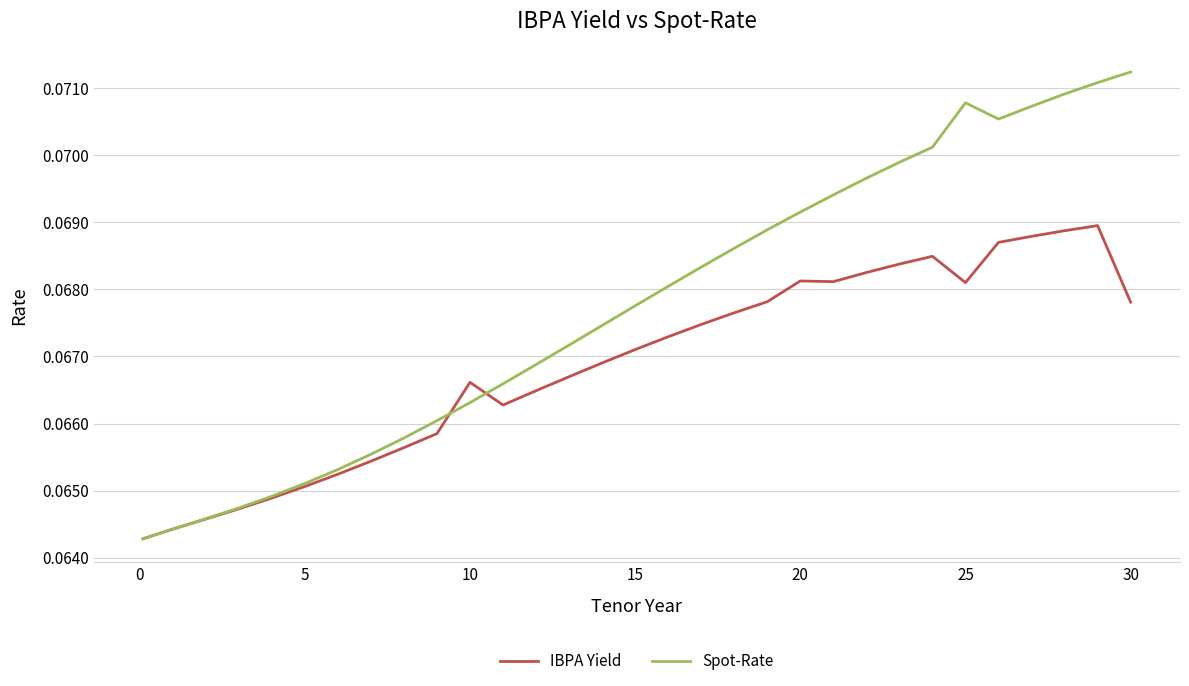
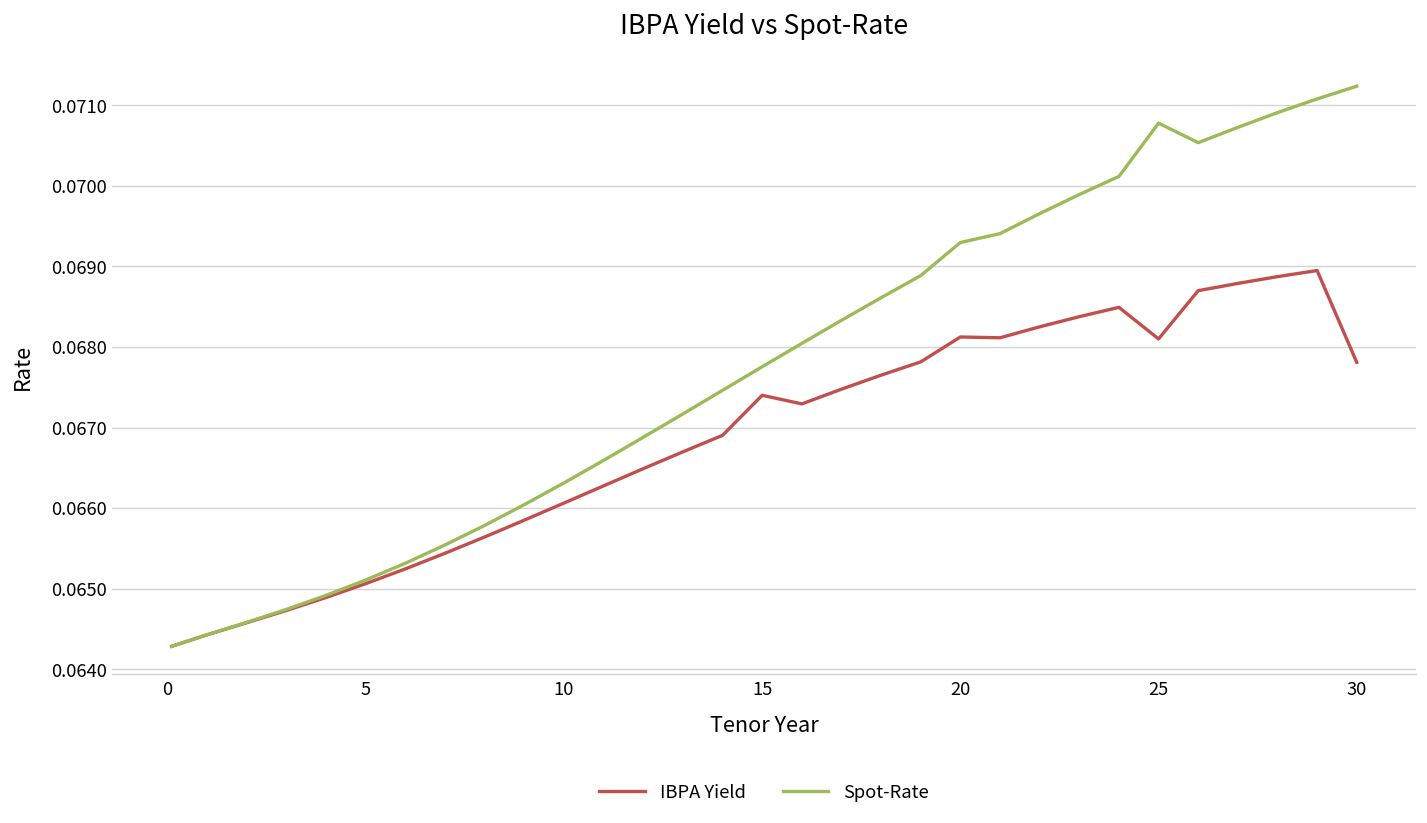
  {
    "IBPA Yield": {
      "5": 0.0651,
-     "10": 0.0666,
-     "15": 0.0671,
+     "10": 0.0661,
+     "15": 0.0674,
      "20": 0.0681,
      "25": 0.0681,
      "30": 0.0678
    },
    "Spot-Rate": {
      "5": 0.0651,
      "10": 0.0663,
      "15": 0.0678,
-     "20": 0.0692,
+     "20": 0.0693,
      "25": 0.0708,
      "30": 0.0712
    }
  }
